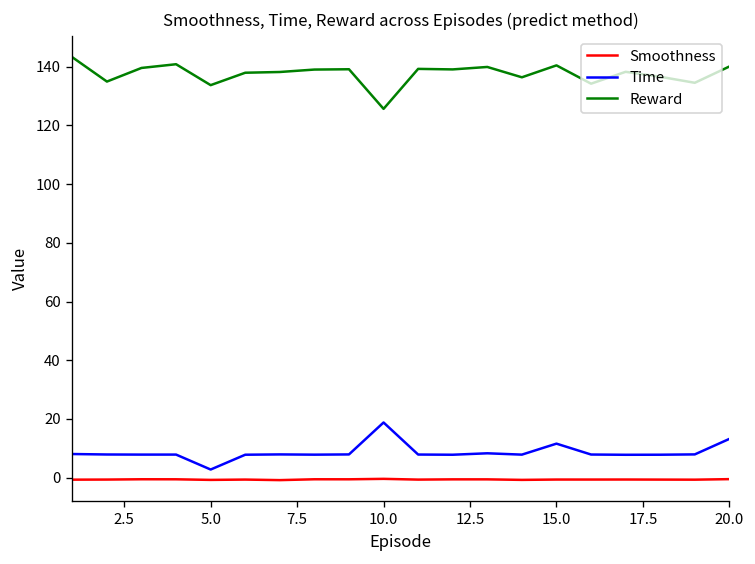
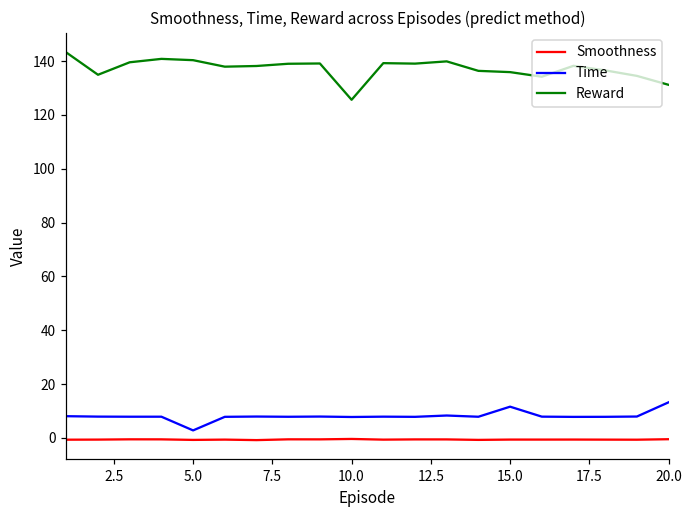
  {
    "Smoothness": {
      "5.0": -1,
      "10.0": 0,
      "15.0": -1,
      "20.0": 0
    },
    "Time": {
      "5.0": 3,
-     "10.0": 19,
+     "10.0": 8,
      "15.0": 12,
      "20.0": 13
    },
    "Reward": {
-     "5.0": 134,
+     "5.0": 140,
      "10.0": 126,
-     "15.0": 140,
-     "20.0": 140
+     "15.0": 136,
+     "20.0": 131
    }
  }
